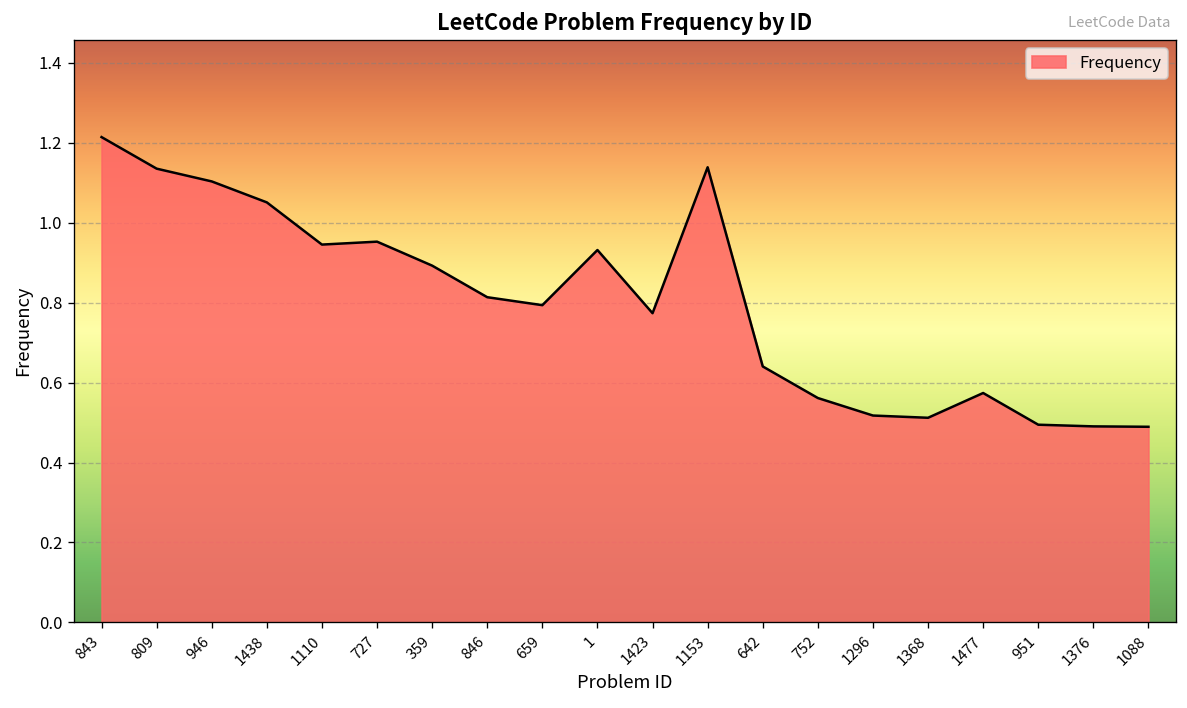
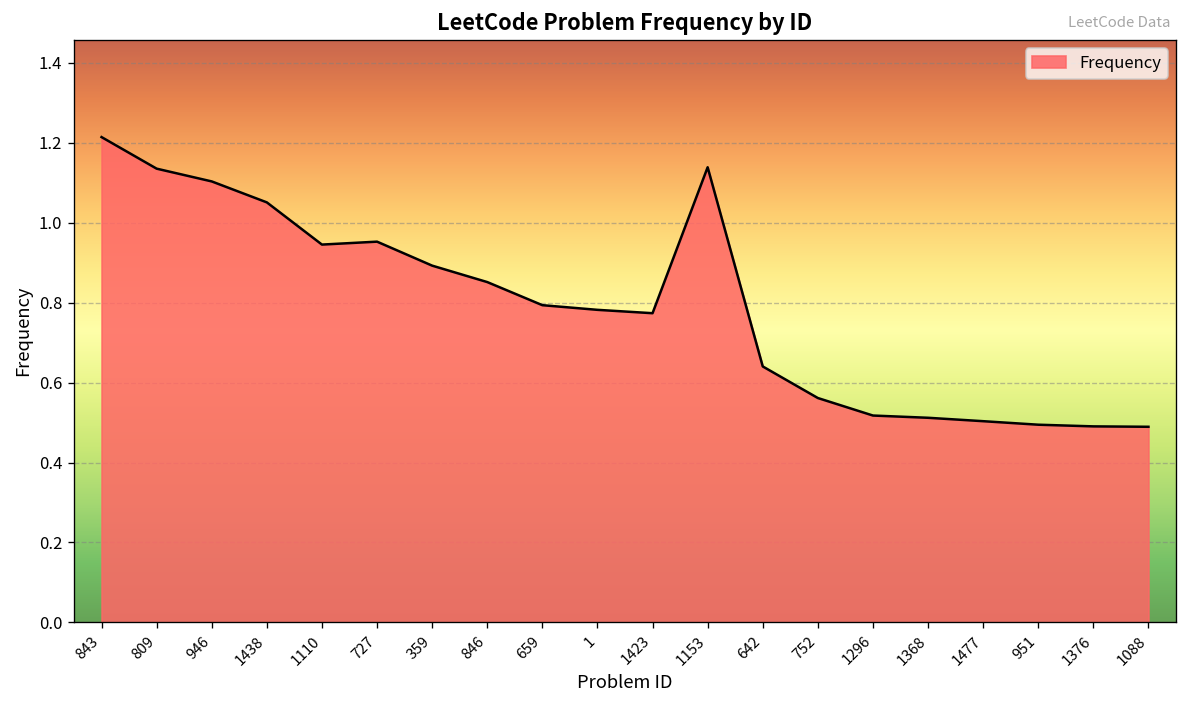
  {
    "843": 1.21,
    "809": 1.13,
    "946": 1.10,
    "1438": 1.05,
    "1110": 0.95,
    "727": 0.95,
    "359": 0.89,
-   "846": 0.81,
+   "846": 0.85,
    "659": 0.79,
-   "1": 0.93,
+   "1": 0.78,
    "1423": 0.77,
    "1153": 1.14,
    "642": 0.64,
    "752": 0.56,
    "1296": 0.52,
    "1368": 0.51,
-   "1477": 0.57,
+   "1477": 0.50,
    "951": 0.49,
    "1376": 0.49,
    "1088": 0.49
  }
